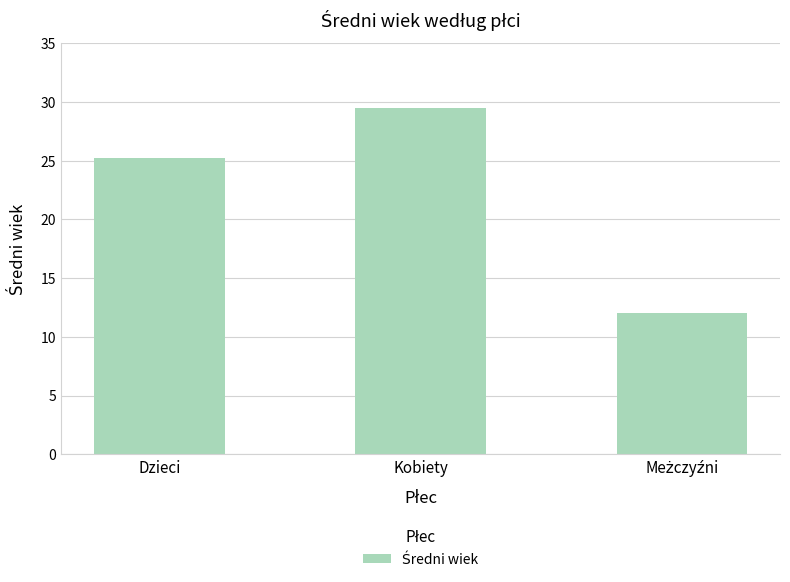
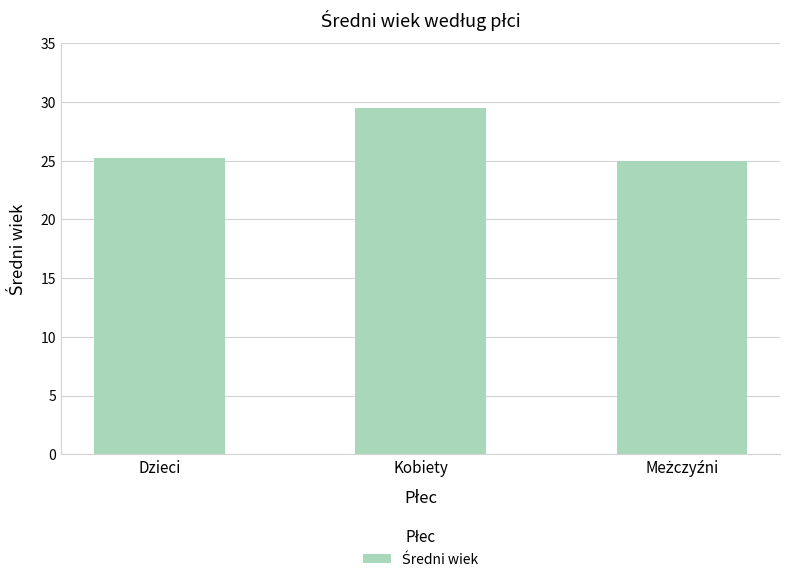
  {
    "Dzieci": 25,
    "Kobiety": 29.5,
-   "Meżczyźni": 12
+   "Meżczyźni": 25
  }
